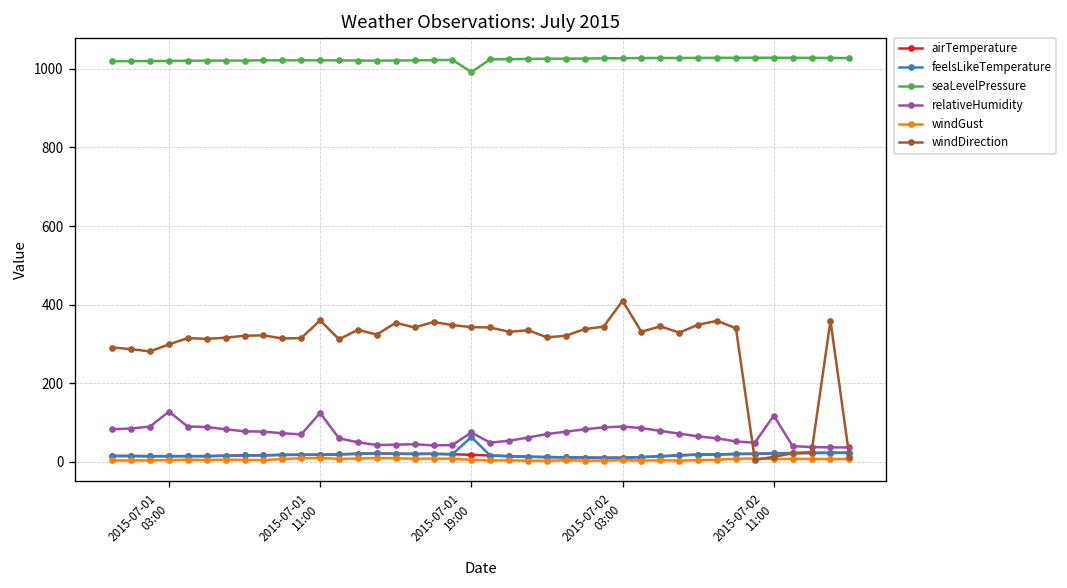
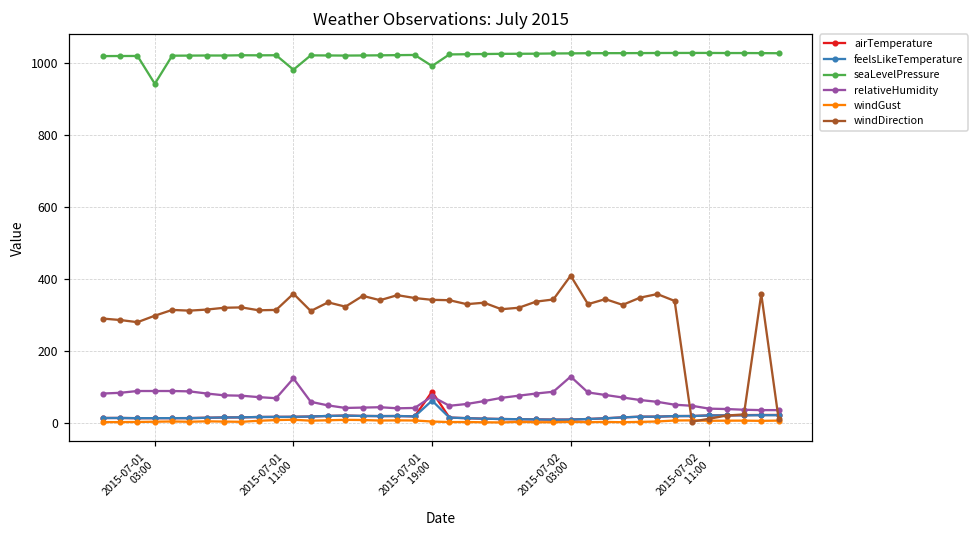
  {
    "airTemperature": {
-     "2015-07-01 19:00": 20
+     "2015-07-01 19:00": 90
    },
    "feelsLikeTemperature": {
      "2015-07-01 19:00": 60
    },
    "seaLevelPressure": {
-     "2015-07-01 03:00": 1020,
-     "2015-07-01 11:00": 1020,
+     "2015-07-01 03:00": 940,
+     "2015-07-01 11:00": 980,
      "2015-07-01 19:00": 990,
      "2015-07-02 03:00": 1030,
      "2015-07-02 11:00": 1030
    },
    "relativeHumidity": {
-     "2015-07-01 03:00": 130,
+     "2015-07-01 03:00": 90,
      "2015-07-01 11:00": 130,
      "2015-07-01 19:00": 80,
-     "2015-07-02 03:00": 90,
-     "2015-07-02 11:00": 120
+     "2015-07-02 03:00": 130,
+     "2015-07-02 11:00": 40
    },
    "windGust": {
      "2015-07-01 03:00": 0,
      "2015-07-01 11:00": 10,
      "2015-07-01 19:00": 10
    },
    "windDirection": {
      "2015-07-01 03:00": 300,
      "2015-07-01 11:00": 360,
      "2015-07-01 19:00": 340,
      "2015-07-02 03:00": 410
    }
  }
